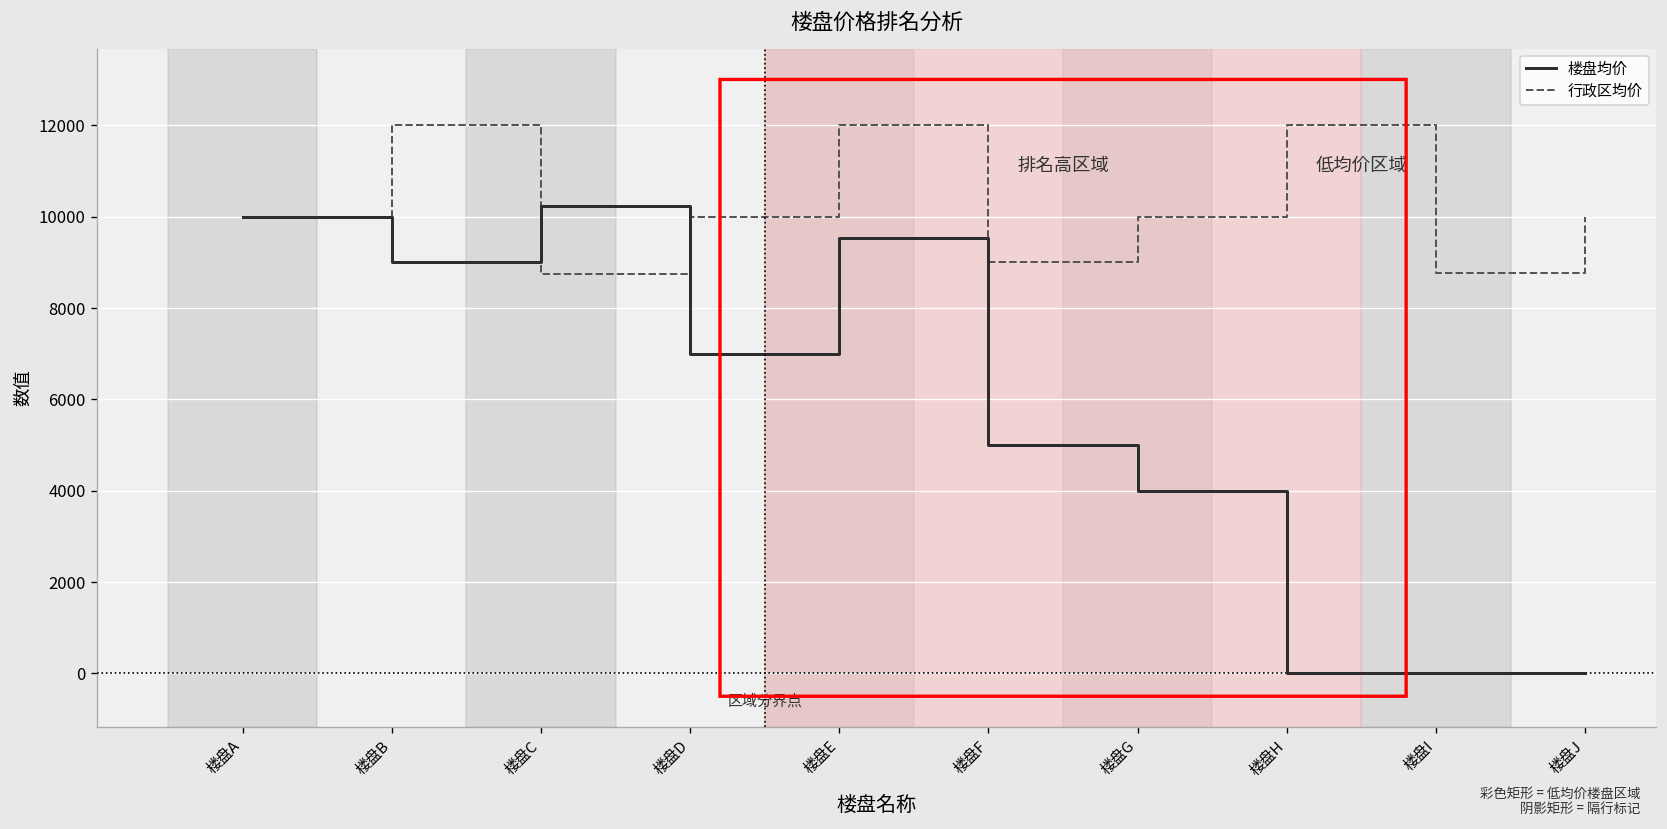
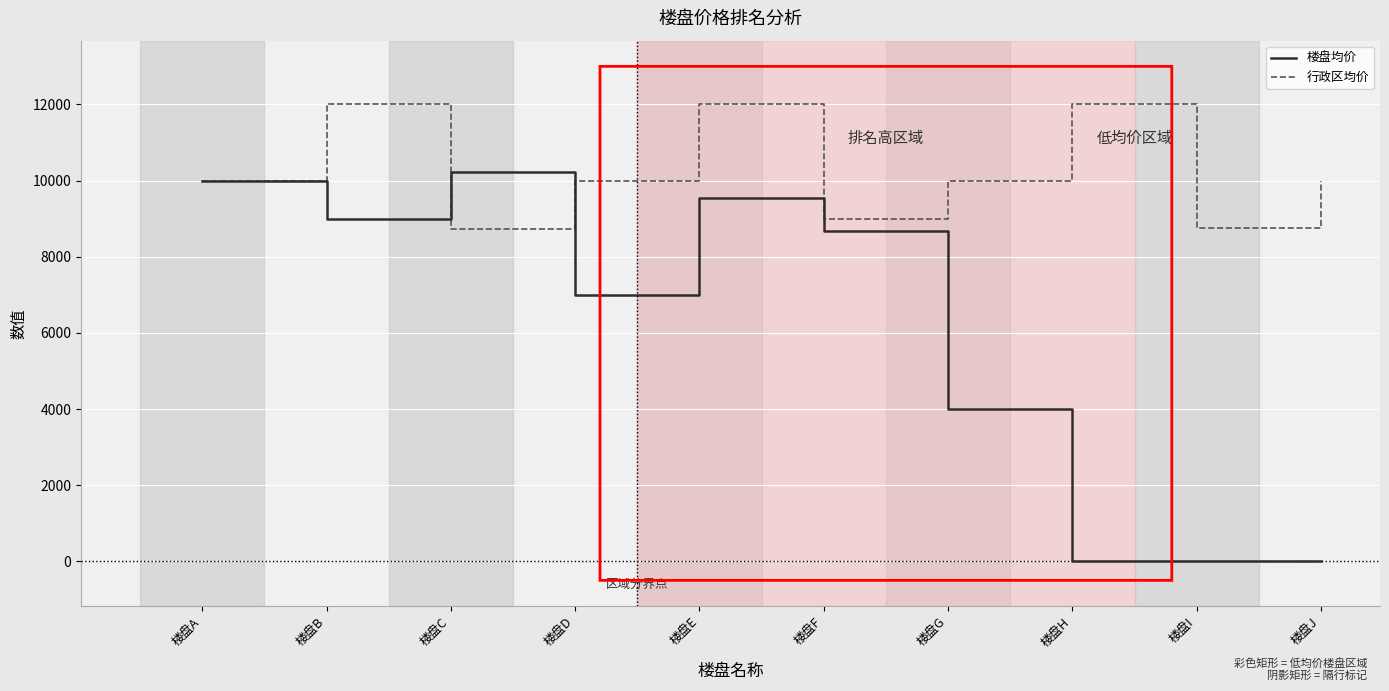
  {
    "楼盘均价": {
      "楼盘B": 9000,
      "楼盘C": 10200,
      "楼盘D": 7000,
      "楼盘E": 9500,
-     "楼盘F": 5000,
+     "楼盘F": 8700,
      "楼盘G": 4000,
      "楼盘H": 0,
      "楼盘I": 0,
      "楼盘J": 0
    },
    "行政区均价": {
      "楼盘B": 12000,
      "楼盘C": 8700,
      "楼盘D": 10000,
      "楼盘E": 12000,
      "楼盘F": 9000,
      "楼盘G": 10000,
      "楼盘H": 12000,
      "楼盘I": 8800,
      "楼盘J": 10000
    }
  }
